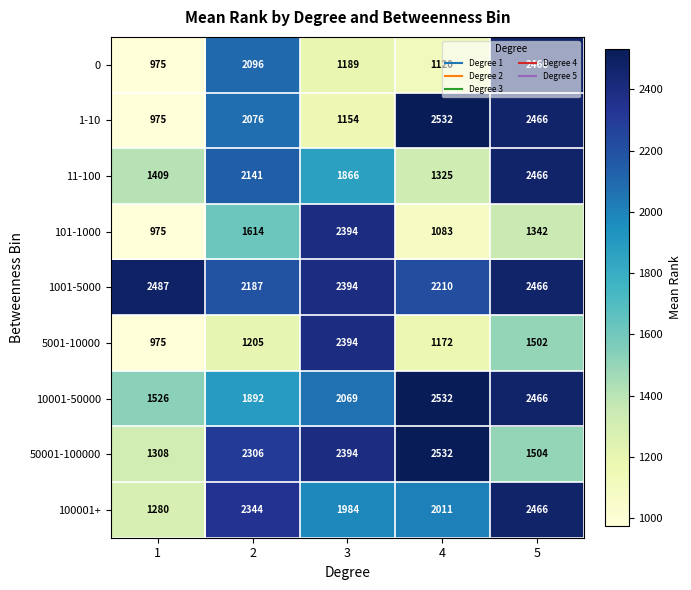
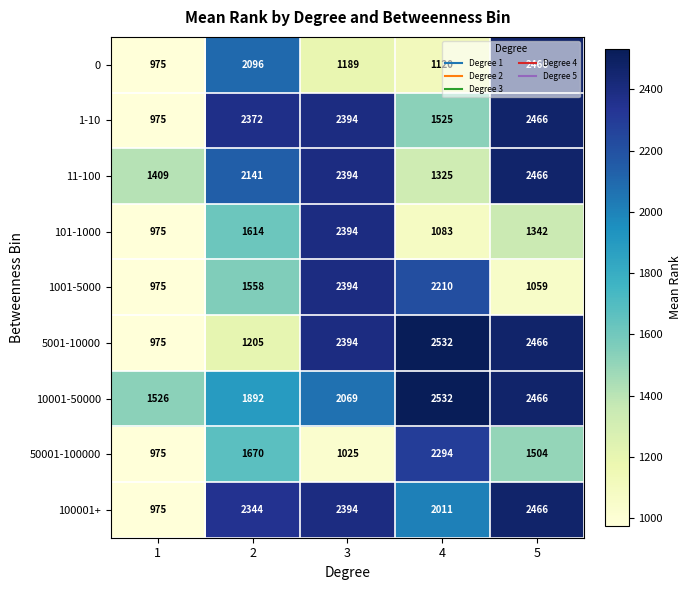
  {
    "0": {
      "1": 975,
      "2": 2096,
      "3": 1189
    },
    "1-10": {
      "1": 975,
-     "2": 2076,
-     "3": 1154,
-     "4": 2532,
+     "2": 2372,
+     "3": 2394,
+     "4": 1525,
      "5": 2466
    },
    "11-100": {
      "1": 1409,
      "2": 2141,
-     "3": 1866,
+     "3": 2394,
      "4": 1325,
      "5": 2466
    },
    "101-1000": {
      "1": 975,
      "2": 1614,
      "3": 2394,
      "4": 1083,
      "5": 1342
    },
    "1001-5000": {
-     "1": 2487,
-     "2": 2187,
+     "1": 975,
+     "2": 1558,
      "3": 2394,
      "4": 2210,
-     "5": 2466
+     "5": 1059
    },
    "5001-10000": {
      "1": 975,
      "2": 1205,
      "3": 2394,
-     "4": 1172,
-     "5": 1502
+     "4": 2532,
+     "5": 2466
    },
    "10001-50000": {
      "1": 1526,
      "2": 1892,
      "3": 2069,
      "4": 2532,
      "5": 2466
    },
    "50001-100000": {
-     "1": 1308,
-     "2": 2306,
-     "3": 2394,
-     "4": 2532,
+     "1": 975,
+     "2": 1670,
+     "3": 1025,
+     "4": 2294,
      "5": 1504
    },
    "100001+": {
-     "1": 1280,
+     "1": 975,
      "2": 2344,
-     "3": 1984,
+     "3": 2394,
      "4": 2011,
      "5": 2466
    }
  }
